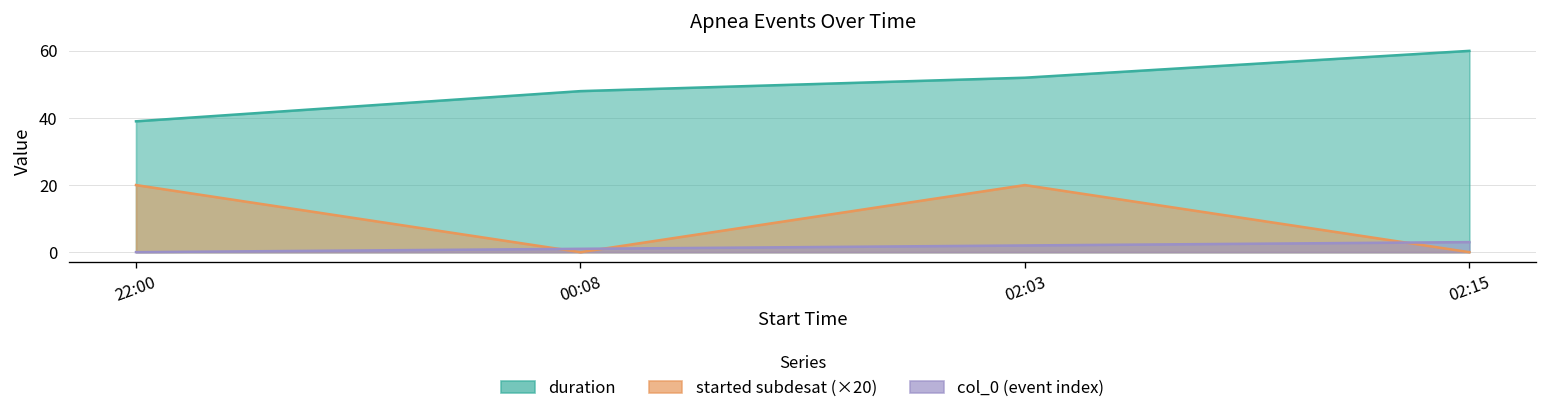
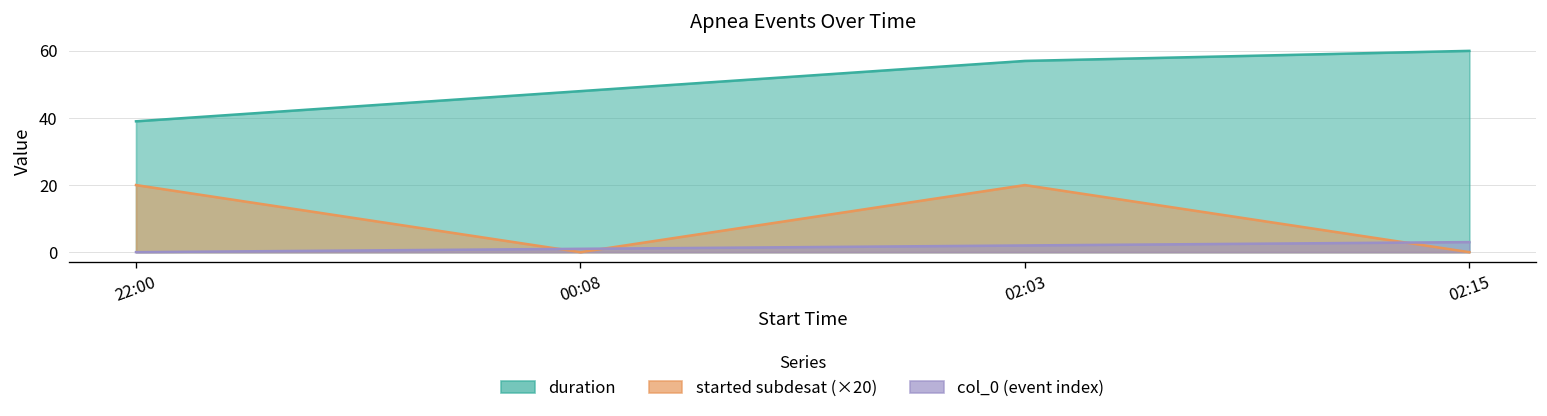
  {
    "duration": {
      "22:00": 39,
      "00:08": 48,
-     "02:03": 52,
+     "02:03": 57,
      "02:15": 60
    }
  }
